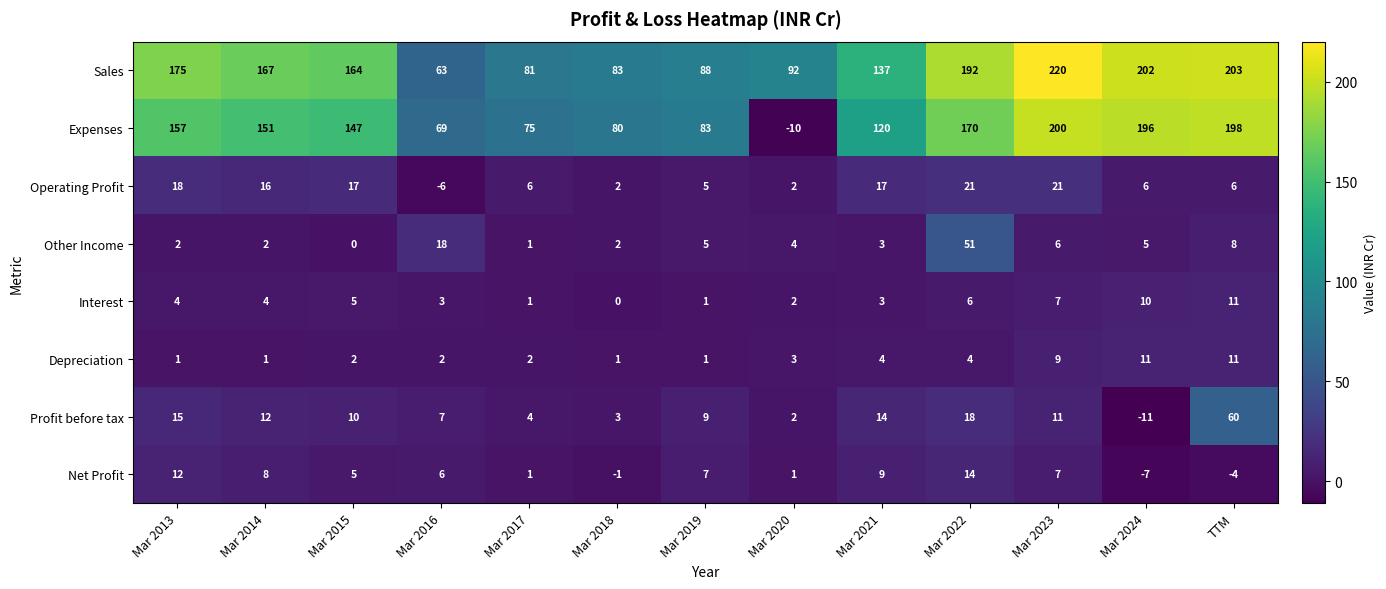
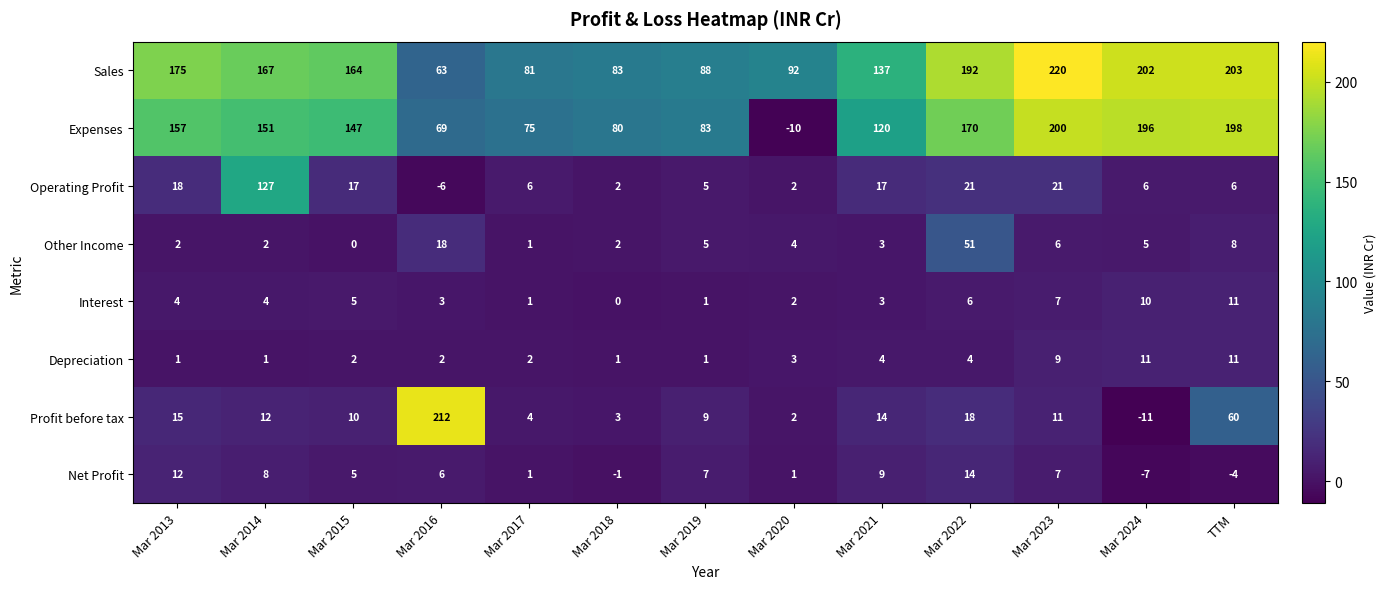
  {
    "Sales": {
      "Mar 2013": 175,
      "Mar 2014": 167,
      "Mar 2015": 164,
      "Mar 2016": 63,
      "Mar 2017": 81,
      "Mar 2018": 83,
      "Mar 2019": 88,
      "Mar 2020": 92,
      "Mar 2021": 137,
      "Mar 2022": 192,
      "Mar 2023": 220,
      "Mar 2024": 202,
      "TTM": 203
    },
    "Expenses": {
      "Mar 2013": 157,
      "Mar 2014": 151,
      "Mar 2015": 147,
      "Mar 2016": 69,
      "Mar 2017": 75,
      "Mar 2018": 80,
      "Mar 2019": 83,
      "Mar 2020": -10,
      "Mar 2021": 120,
      "Mar 2022": 170,
      "Mar 2023": 200,
      "Mar 2024": 196,
      "TTM": 198
    },
    "Operating Profit": {
      "Mar 2013": 18,
-     "Mar 2014": 16,
+     "Mar 2014": 127,
      "Mar 2015": 17,
      "Mar 2016": -6,
      "Mar 2017": 6,
      "Mar 2018": 2,
      "Mar 2019": 5,
      "Mar 2020": 2,
      "Mar 2021": 17,
      "Mar 2022": 21,
      "Mar 2023": 21,
      "Mar 2024": 6,
      "TTM": 6
    },
    "Other Income": {
      "Mar 2013": 2,
      "Mar 2014": 2,
      "Mar 2015": 0,
      "Mar 2016": 18,
      "Mar 2017": 1,
      "Mar 2018": 2,
      "Mar 2019": 5,
      "Mar 2020": 4,
      "Mar 2021": 3,
      "Mar 2022": 51,
      "Mar 2023": 6,
      "Mar 2024": 5,
      "TTM": 8
    },
    "Interest": {
      "Mar 2013": 4,
      "Mar 2014": 4,
      "Mar 2015": 5,
      "Mar 2016": 3,
      "Mar 2017": 1,
      "Mar 2018": 0,
      "Mar 2019": 1,
      "Mar 2020": 2,
      "Mar 2021": 3,
      "Mar 2022": 6,
      "Mar 2023": 7,
      "Mar 2024": 10,
      "TTM": 11
    },
    "Depreciation": {
      "Mar 2013": 1,
      "Mar 2014": 1,
      "Mar 2015": 2,
      "Mar 2016": 2,
      "Mar 2017": 2,
      "Mar 2018": 1,
      "Mar 2019": 1,
      "Mar 2020": 3,
      "Mar 2021": 4,
      "Mar 2022": 4,
      "Mar 2023": 9,
      "Mar 2024": 11,
      "TTM": 11
    },
    "Profit before tax": {
      "Mar 2013": 15,
      "Mar 2014": 12,
      "Mar 2015": 10,
-     "Mar 2016": 7,
+     "Mar 2016": 212,
      "Mar 2017": 4,
      "Mar 2018": 3,
      "Mar 2019": 9,
      "Mar 2020": 2,
      "Mar 2021": 14,
      "Mar 2022": 18,
      "Mar 2023": 11,
      "Mar 2024": -11,
      "TTM": 60
    },
    "Net Profit": {
      "Mar 2013": 12,
      "Mar 2014": 8,
      "Mar 2015": 5,
      "Mar 2016": 6,
      "Mar 2017": 1,
      "Mar 2018": -1,
      "Mar 2019": 7,
      "Mar 2020": 1,
      "Mar 2021": 9,
      "Mar 2022": 14,
      "Mar 2023": 7,
      "Mar 2024": -7,
      "TTM": -4
    }
  }
